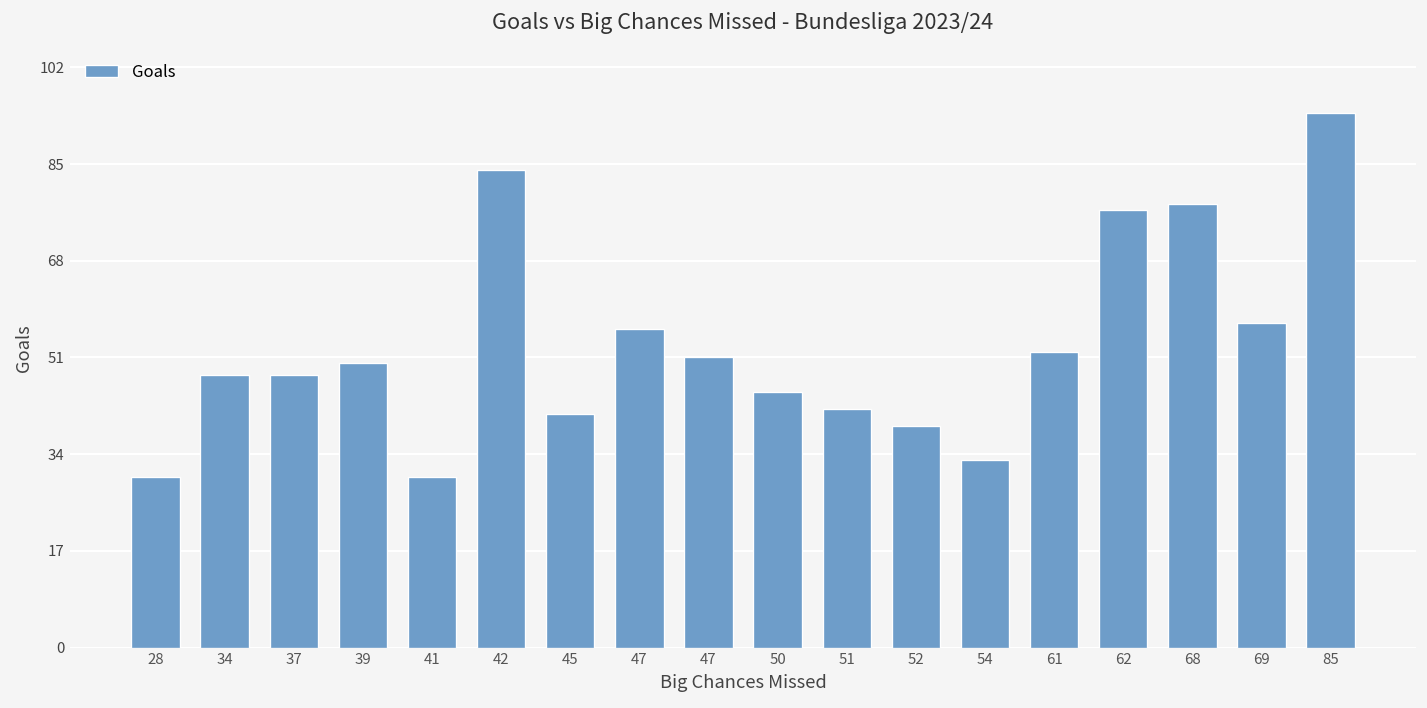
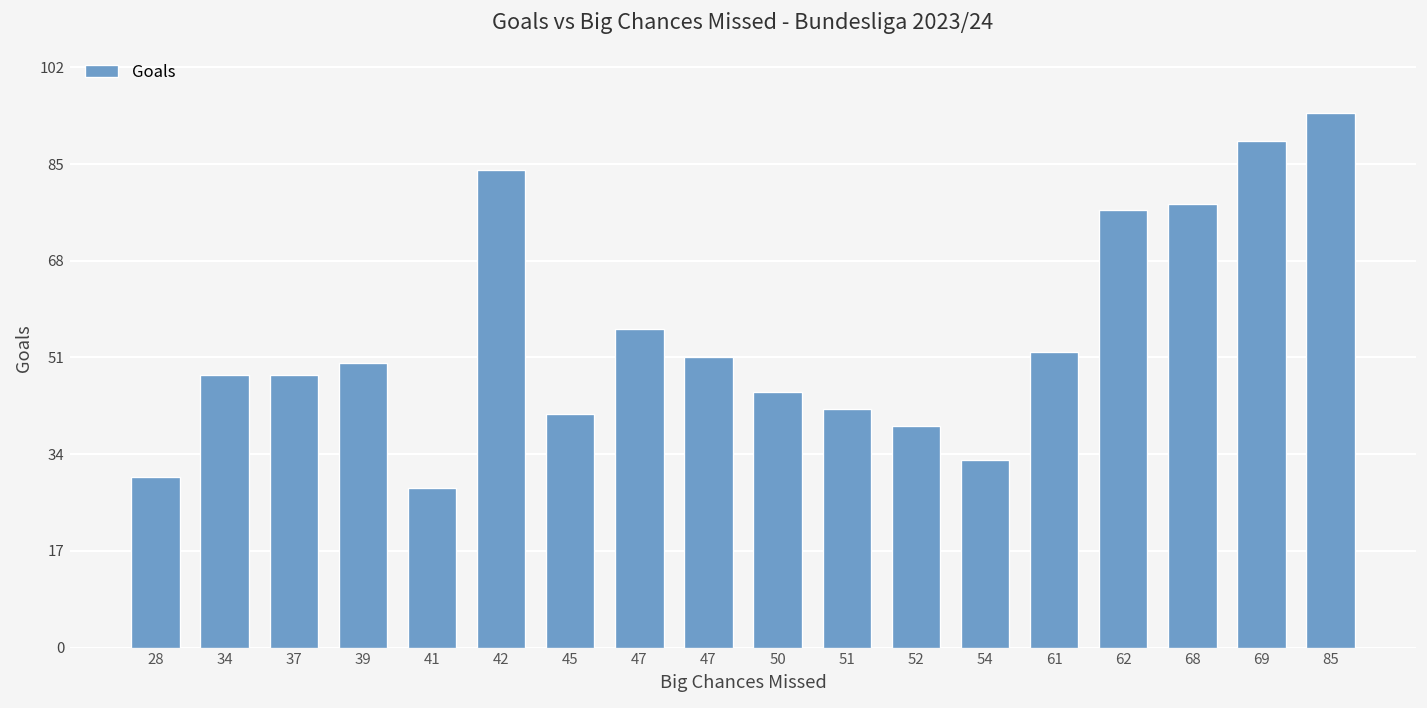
  {
    "28": 30,
    "34": 48,
    "37": 48,
    "39": 50,
-   "41": 30,
+   "41": 28,
    "42": 84,
    "45": 41,
    "50": 45,
    "51": 42,
    "52": 39,
    "54": 33,
    "61": 52,
    "62": 77,
    "68": 78,
-   "69": 57,
+   "69": 89,
    "85": 94
  }
